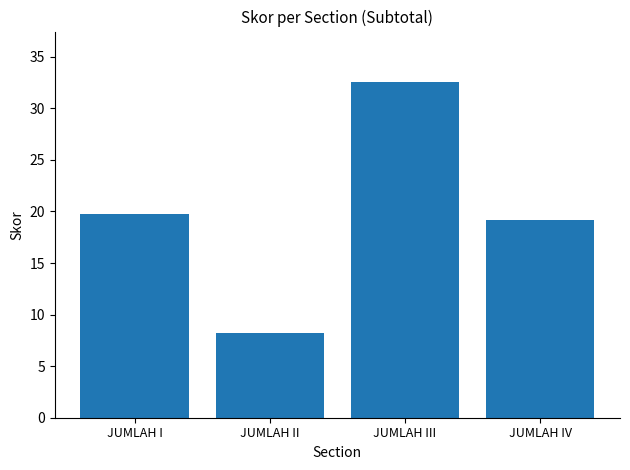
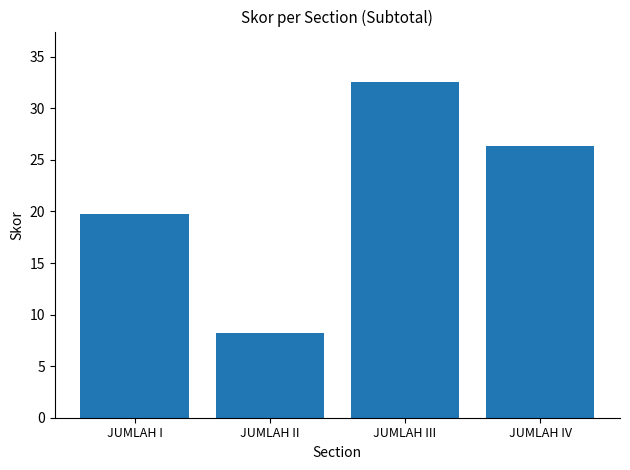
  {
    "JUMLAH I": 19.7,
    "JUMLAH II": 8.2,
    "JUMLAH III": 32.6,
-   "JUMLAH IV": 19.2
+   "JUMLAH IV": 26.4
  }
